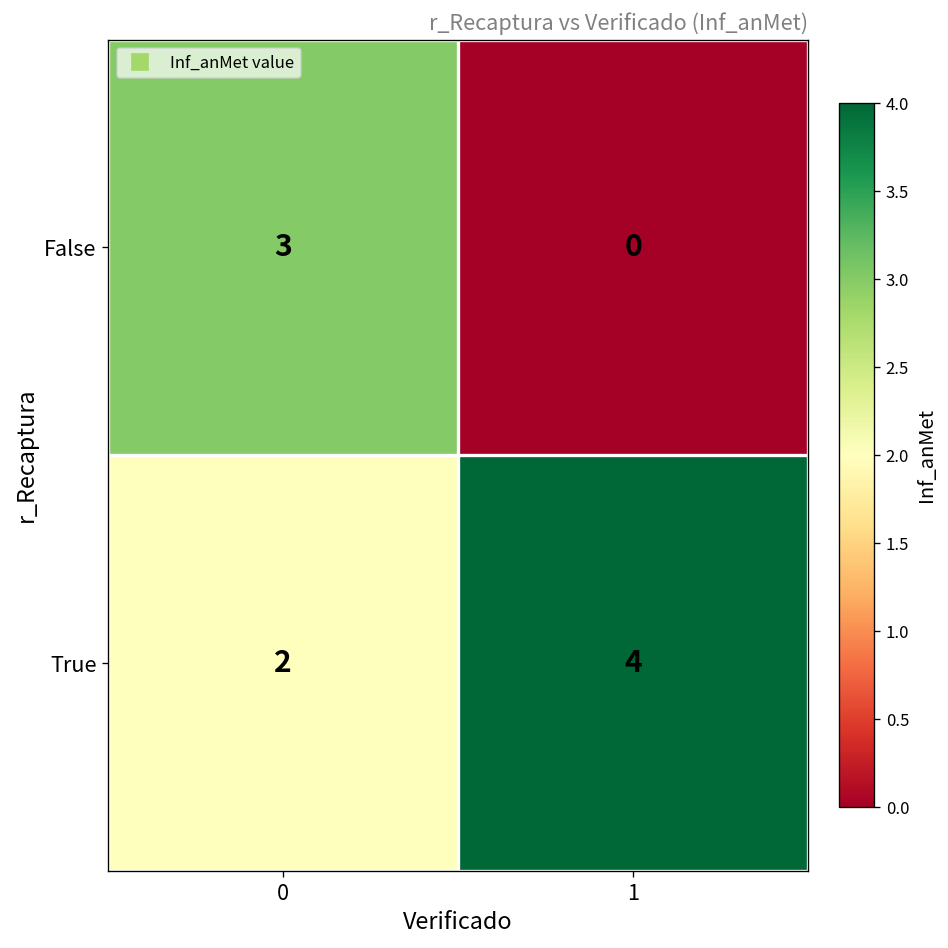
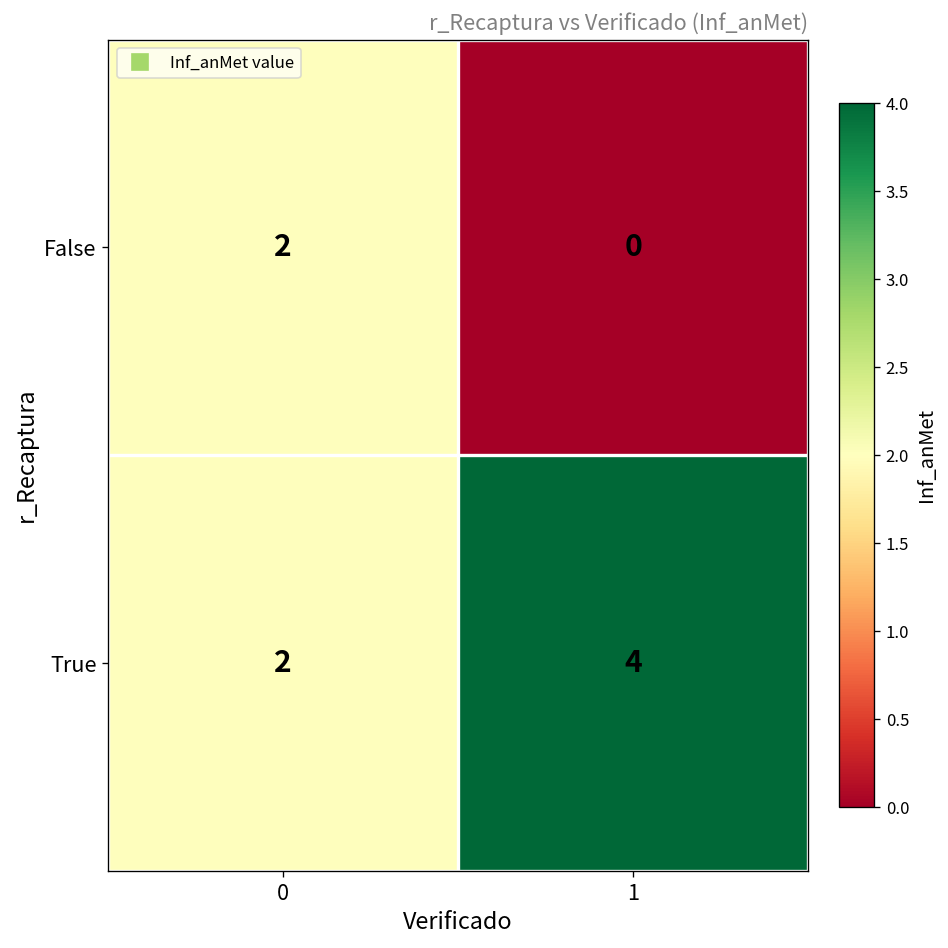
  {
    "False": {
-     "0": 3,
+     "0": 2,
      "1": 0
    },
    "True": {
      "0": 2,
      "1": 4
    }
  }
